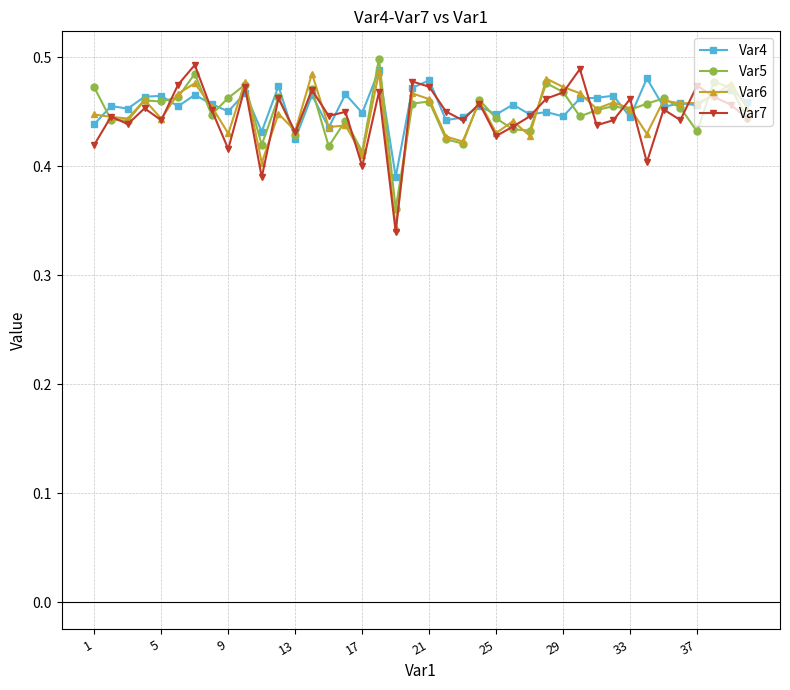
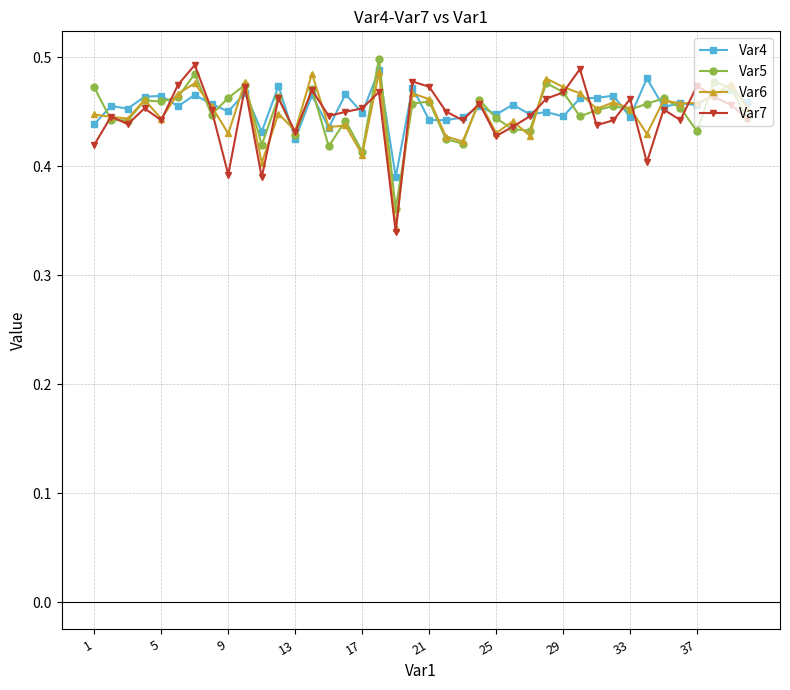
  {
    "Var4": {
      "1": 0.439,
      "5": 0.465,
      "9": 0.450,
      "13": 0.425,
      "17": 0.449,
-     "21": 0.479,
+     "21": 0.442,
      "25": 0.447,
      "29": 0.446,
      "33": 0.445
    },
    "Var5": {
      "1": 0.472,
      "5": 0.459,
      "9": 0.463,
      "13": 0.429,
      "17": 0.413,
      "25": 0.444,
      "37": 0.432
    },
    "Var6": {
      "1": 0.448,
      "9": 0.430,
      "17": 0.411,
      "25": 0.430,
      "29": 0.473
    },
    "Var7": {
      "1": 0.420,
-     "9": 0.416,
-     "17": 0.400,
+     "9": 0.392,
+     "17": 0.453,
      "21": 0.473,
      "25": 0.428,
      "33": 0.462
    }
  }
